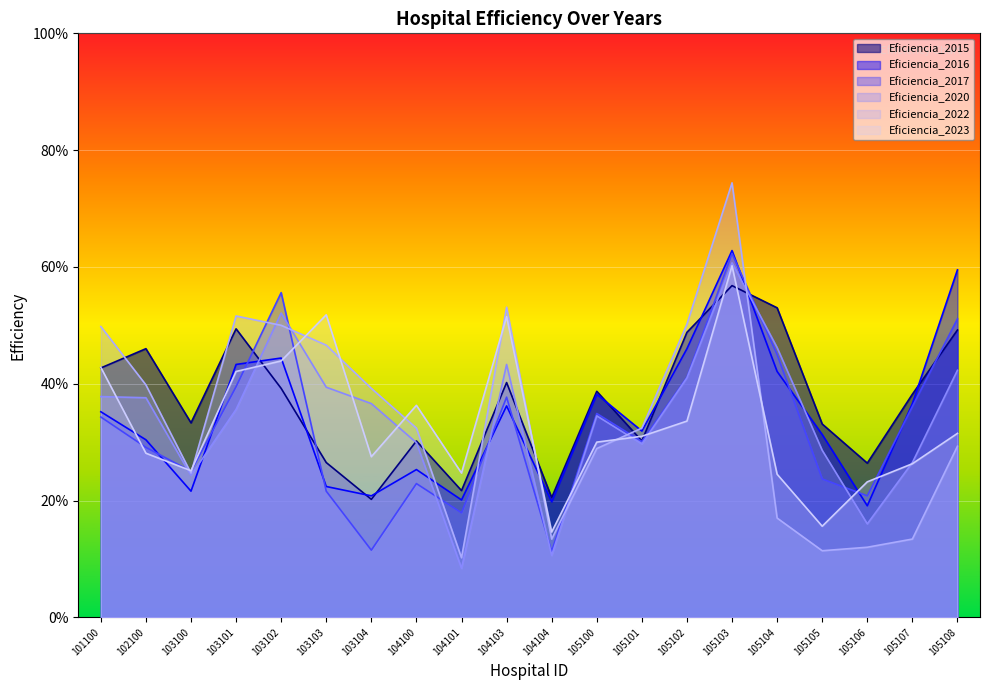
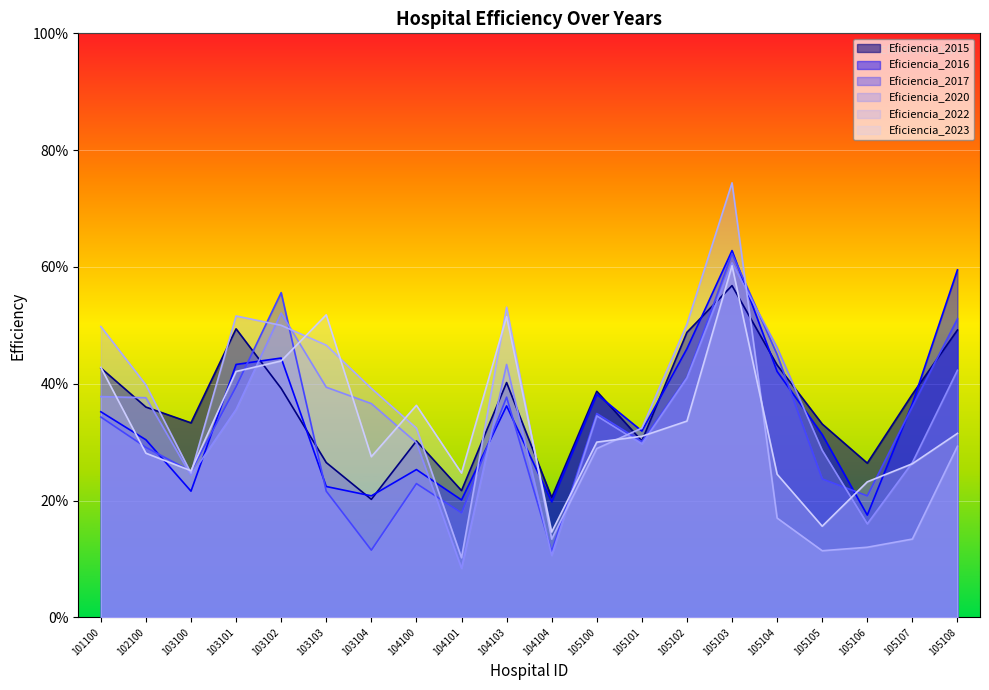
  {
    "Eficiencia_2015": {
-     "102100": "46%",
+     "102100": "36%",
      "103100": "33%",
      "103101": "49%",
      "103102": "39%",
      "103103": "27%",
      "103104": "20%",
      "104101": "22%",
      "104103": "40%",
      "104104": "21%",
      "105100": "39%",
      "105102": "49%",
      "105103": "57%",
-     "105104": "53%",
+     "105104": "43%",
      "105105": "33%",
      "105106": "26%",
      "105107": "38%",
      "105108": "49%"
    },
    "Eficiencia_2016": {
      "101100": "35%",
      "102100": "30%",
      "103100": "22%",
      "103101": "43%",
      "103102": "44%",
      "103103": "22%",
      "103104": "21%",
      "104100": "25%",
      "104101": "20%",
      "104103": "36%",
      "104104": "20%",
      "105100": "38%",
      "105101": "32%",
      "105102": "46%",
      "105103": "63%",
      "105104": "42%",
      "105105": "31%",
-     "105106": "19%",
+     "105106": "18%",
      "105107": "37%",
      "105108": "60%"
    }
  }
